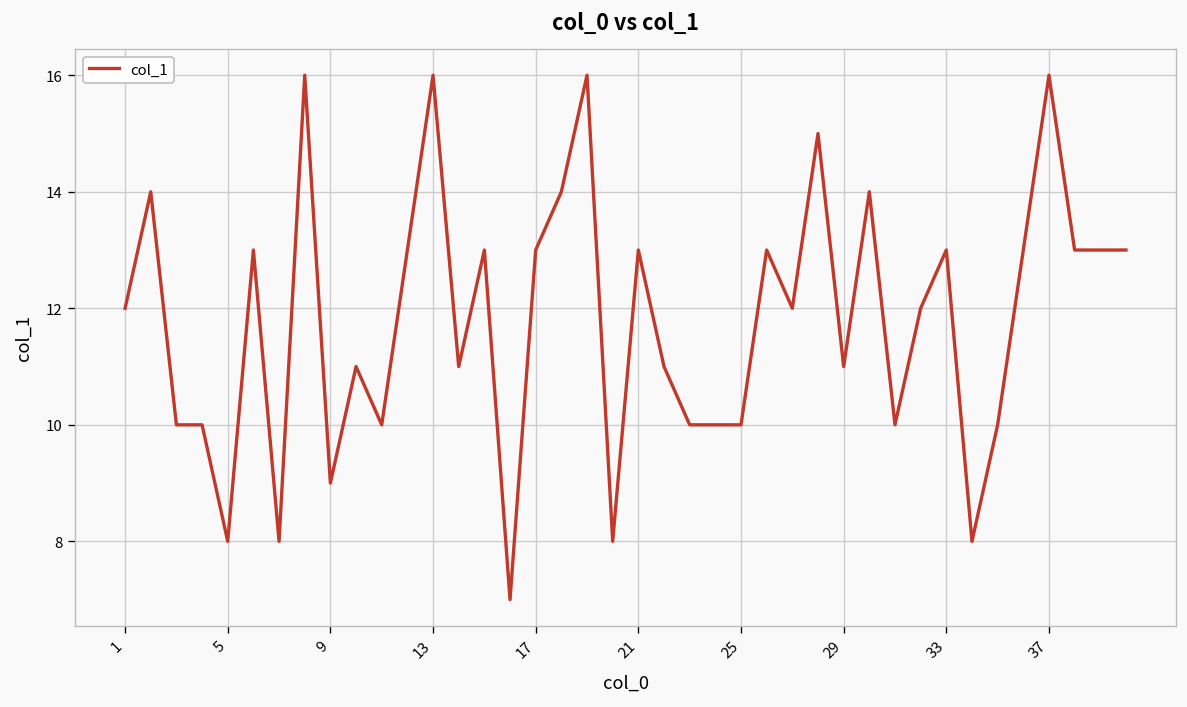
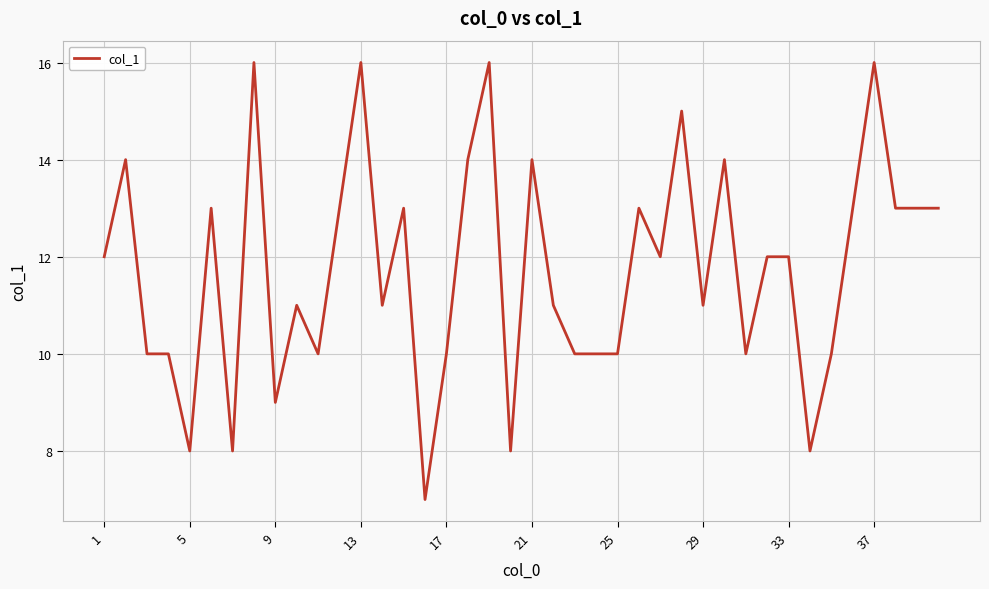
  {
    "1": 12,
    "5": 8,
    "9": 9,
    "13": 16,
-   "17": 13,
-   "21": 13,
+   "17": 10,
+   "21": 14,
    "25": 10,
    "29": 11,
-   "33": 13,
+   "33": 12,
    "37": 16
  }
